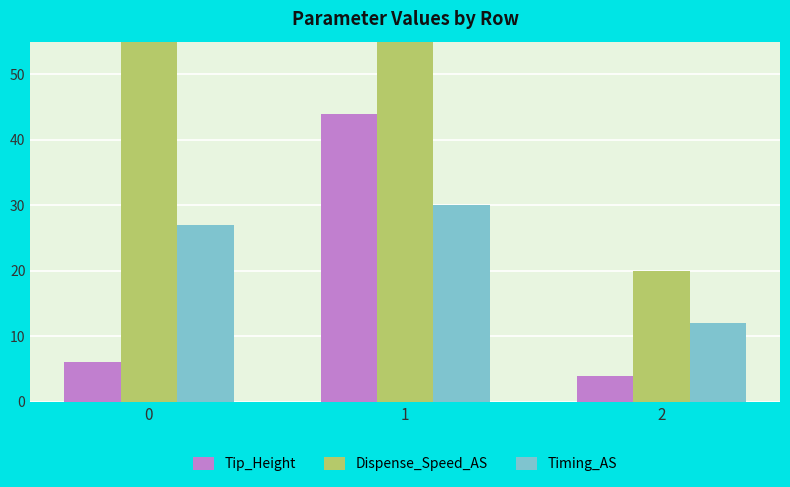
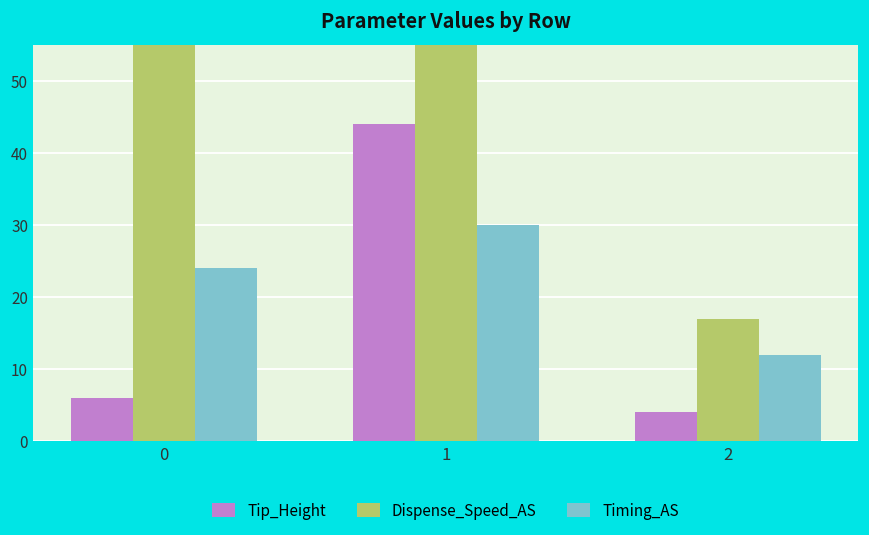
  {
    "Tip_Height": {
      "0": 6,
      "1": 44,
      "2": 4
    },
    "Dispense_Speed_AS": {
-     "2": 20
+     "2": 17
    },
    "Timing_AS": {
-     "0": 27,
+     "0": 24,
      "1": 30,
      "2": 12
    }
  }
